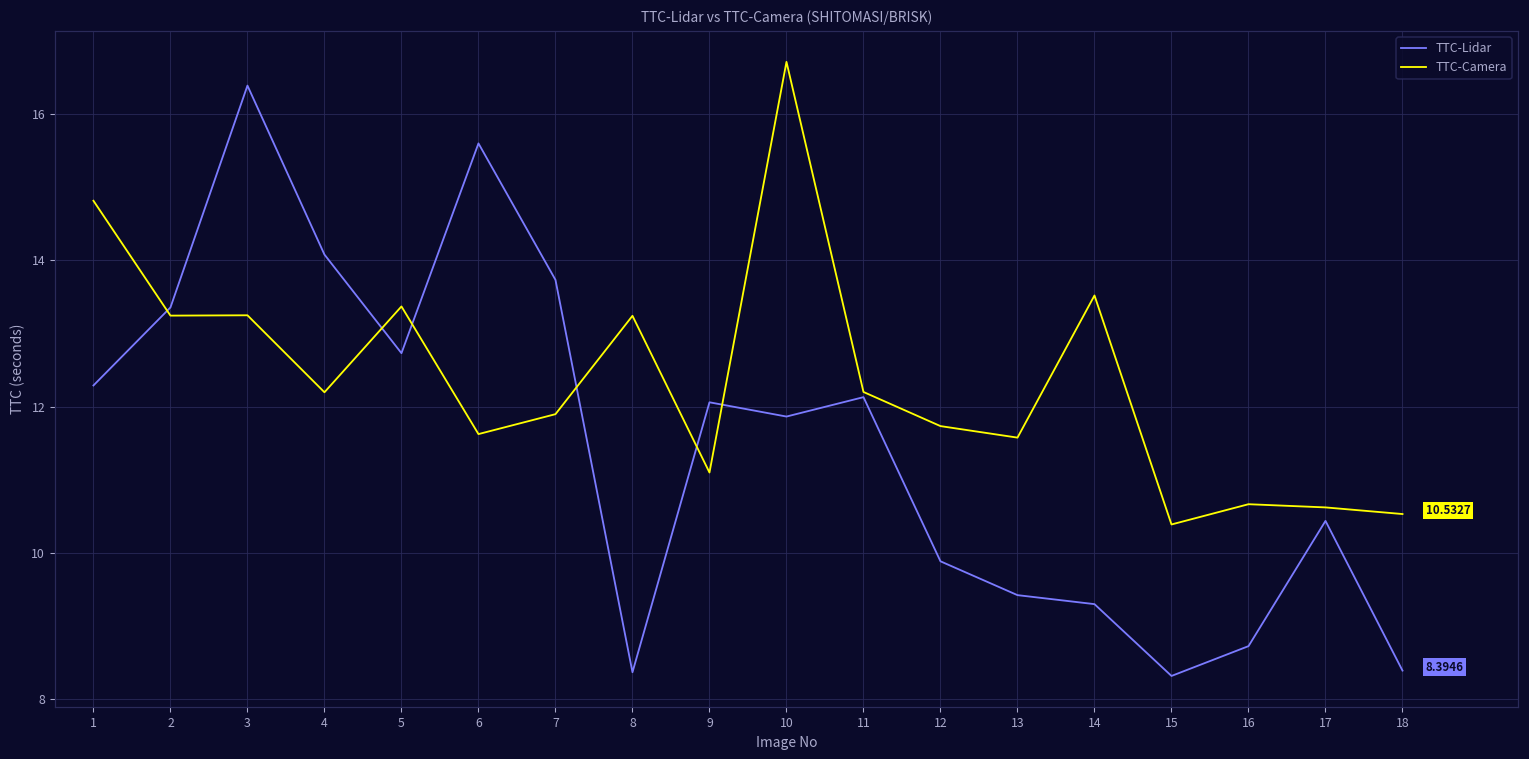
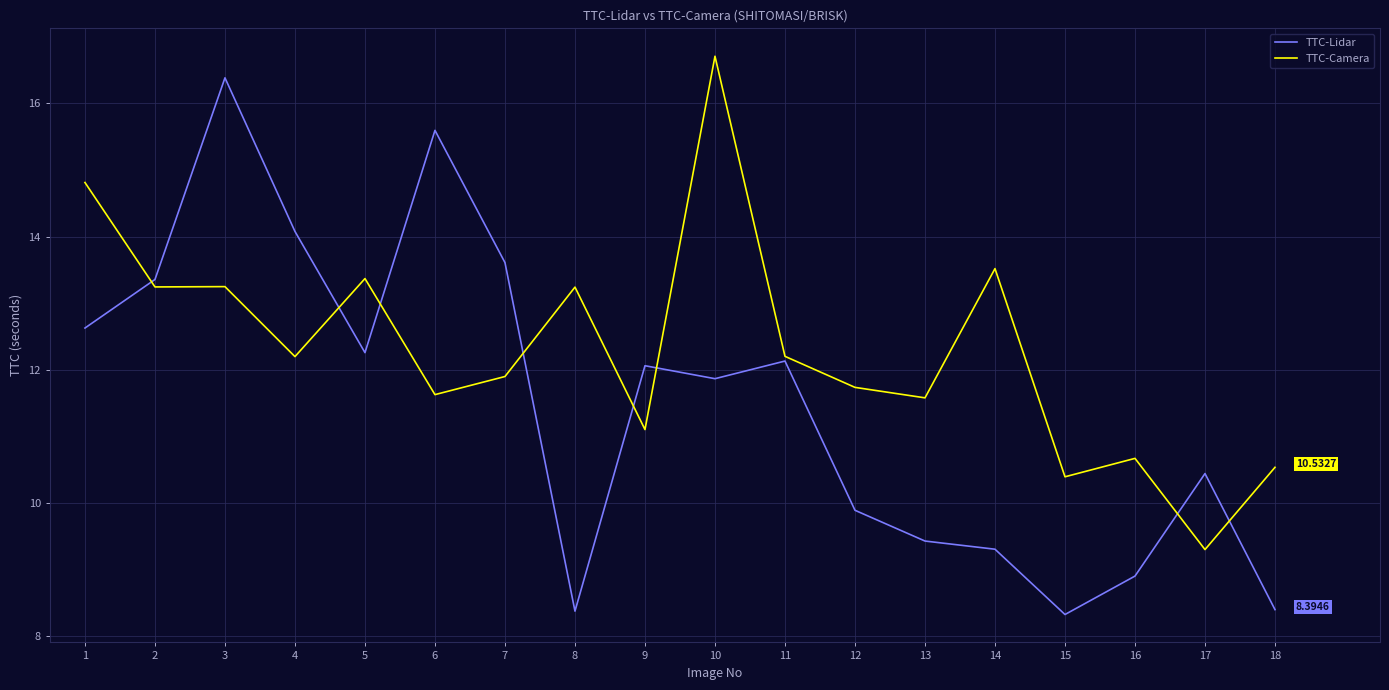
  {
    "TTC-Lidar": {
-     "1": 12.3,
+     "1": 12.6,
      "2": 13.4,
      "3": 16.4,
      "4": 14.1,
-     "5": 12.7,
+     "5": 12.3,
      "6": 15.6,
-     "7": 13.7,
+     "7": 13.6,
      "8": 8.4,
      "9": 12.1,
      "10": 11.9,
      "11": 12.1,
      "12": 9.9,
      "13": 9.4,
      "14": 9.3,
      "15": 8.3,
-     "16": 8.7,
+     "16": 8.9,
      "17": 10.4
    },
    "TTC-Camera": {
      "1": 14.8,
      "2": 13.2,
      "3": 13.2,
      "4": 12.2,
      "5": 13.4,
      "6": 11.6,
      "7": 11.9,
      "8": 13.2,
      "9": 11.1,
      "10": 16.7,
      "11": 12.2,
      "12": 11.7,
      "13": 11.6,
      "14": 13.5,
      "15": 10.4,
      "16": 10.7,
-     "17": 10.6
+     "17": 9.3
    }
  }
